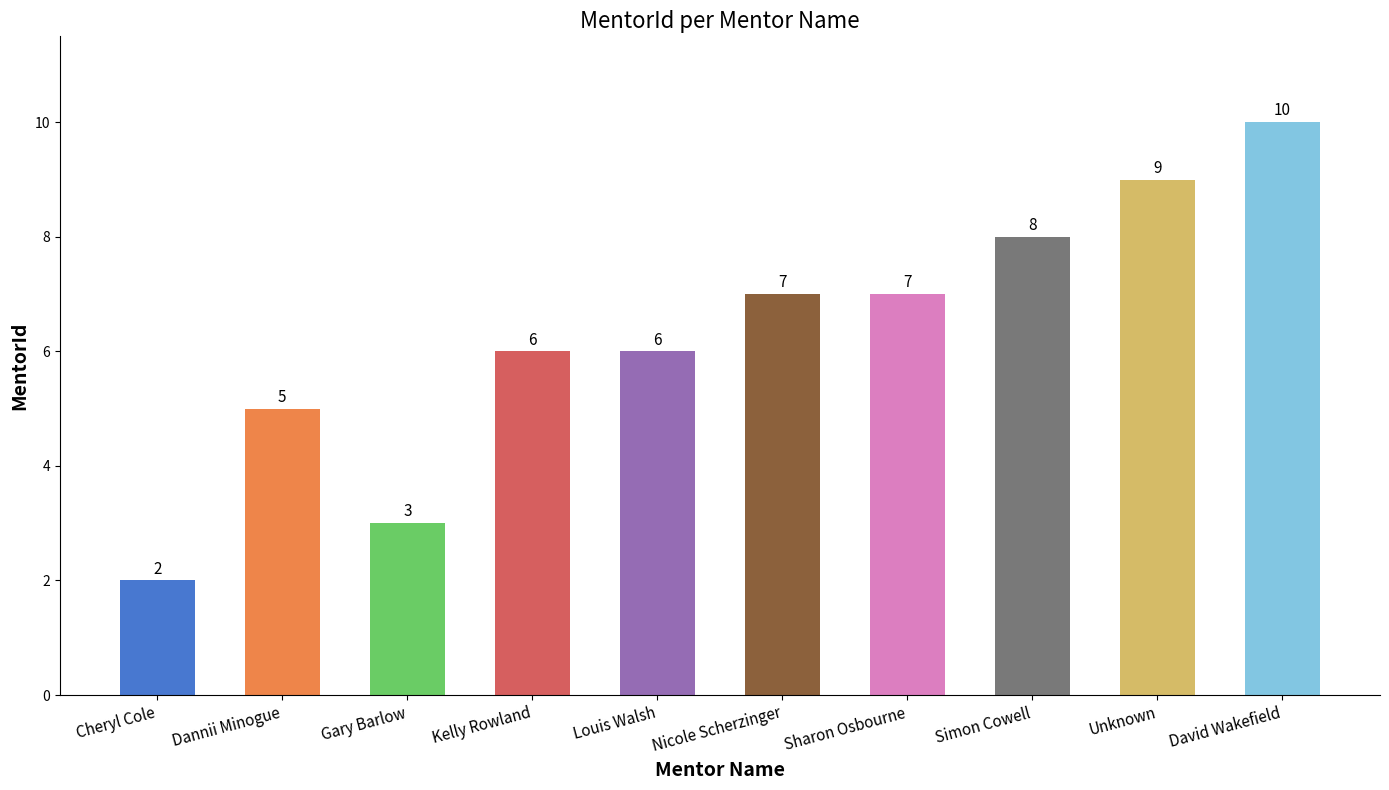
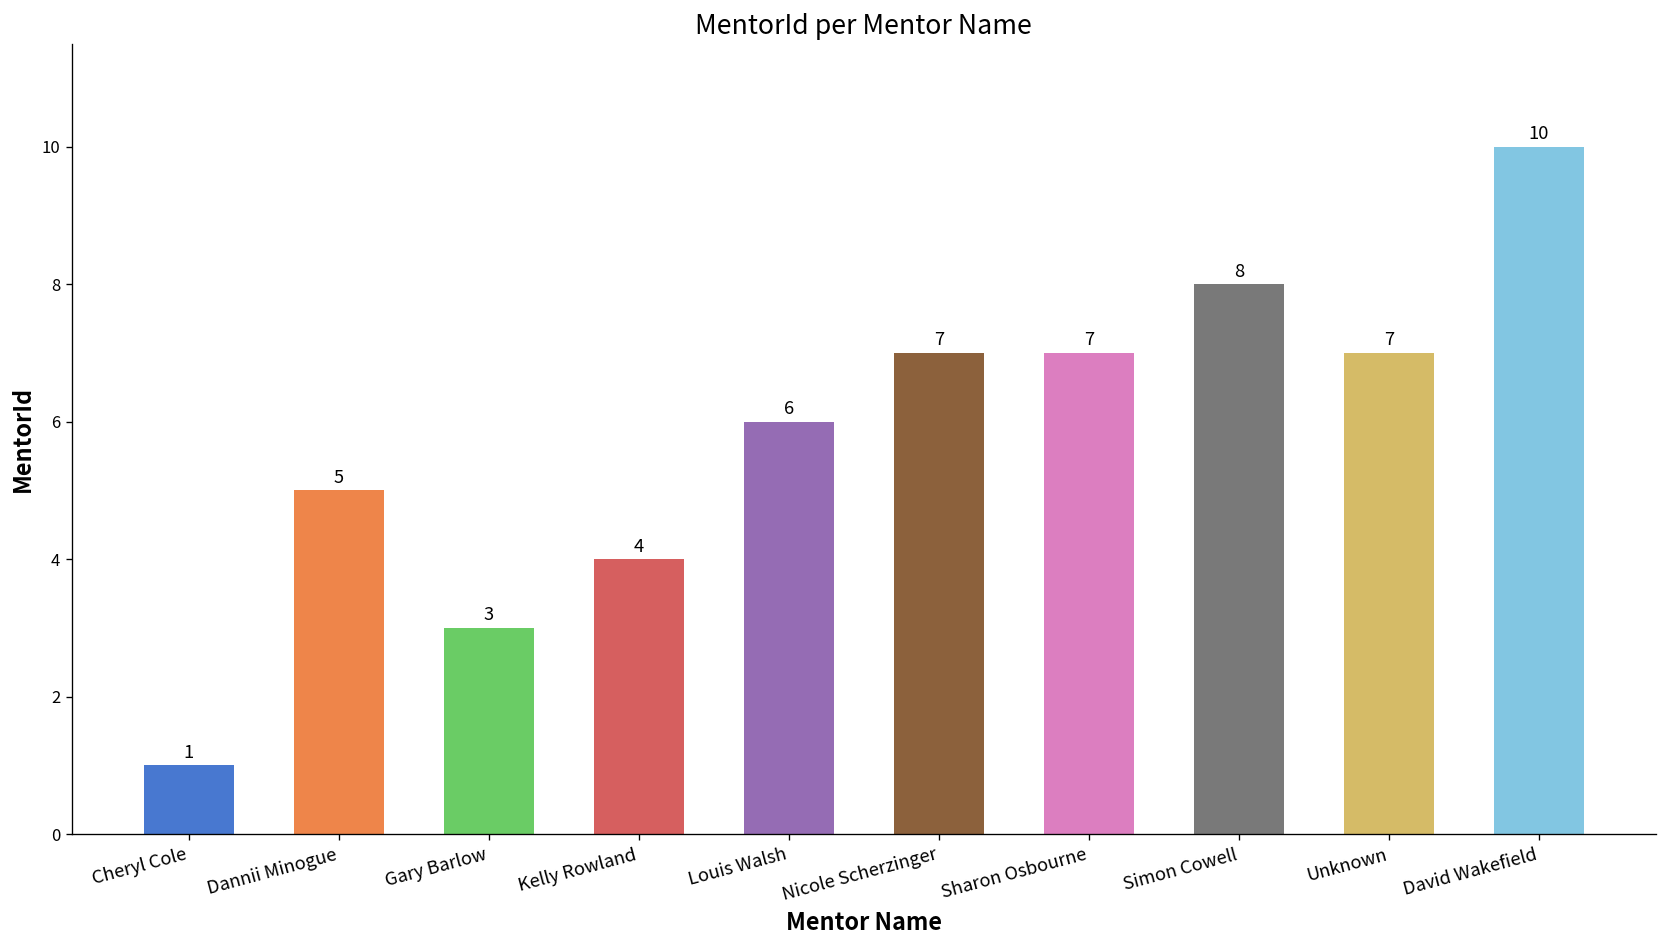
  {
-   "Cheryl Cole": 2,
+   "Cheryl Cole": 1,
    "Dannii Minogue": 5,
    "Gary Barlow": 3,
-   "Kelly Rowland": 6,
+   "Kelly Rowland": 4,
    "Louis Walsh": 6,
    "Nicole Scherzinger": 7,
    "Sharon Osbourne": 7,
    "Simon Cowell": 8,
-   "Unknown": 9,
+   "Unknown": 7,
    "David Wakefield": 10
  }
